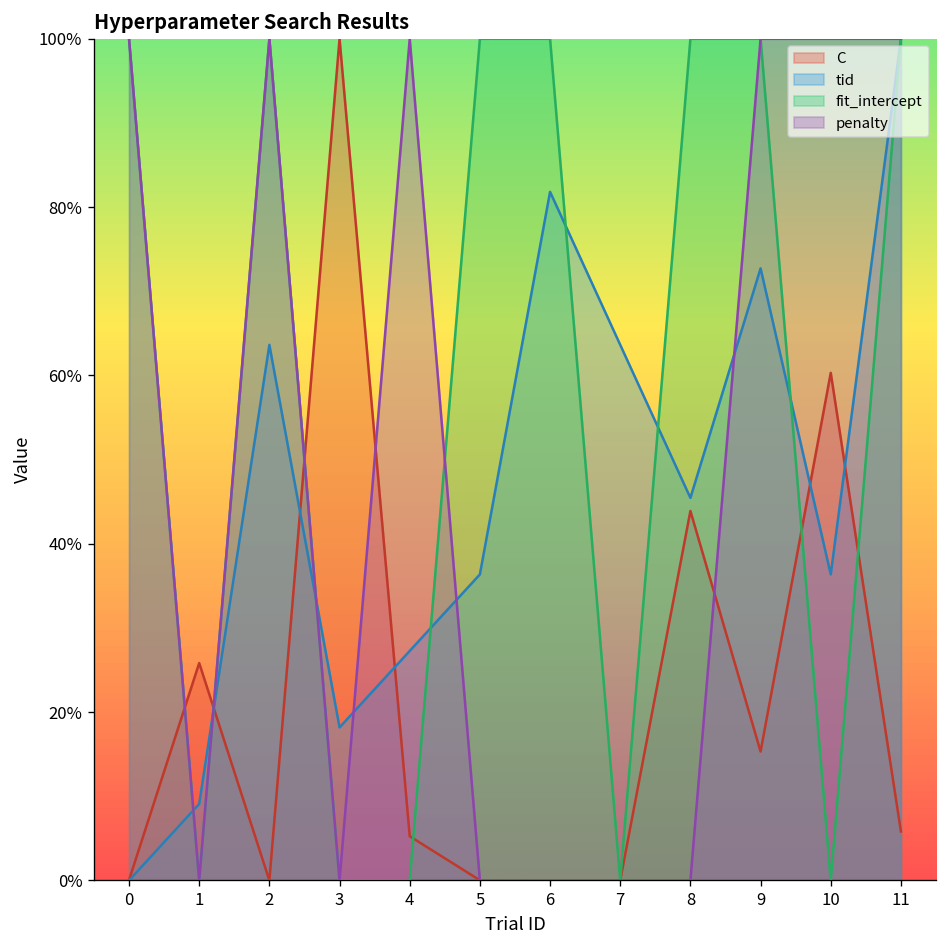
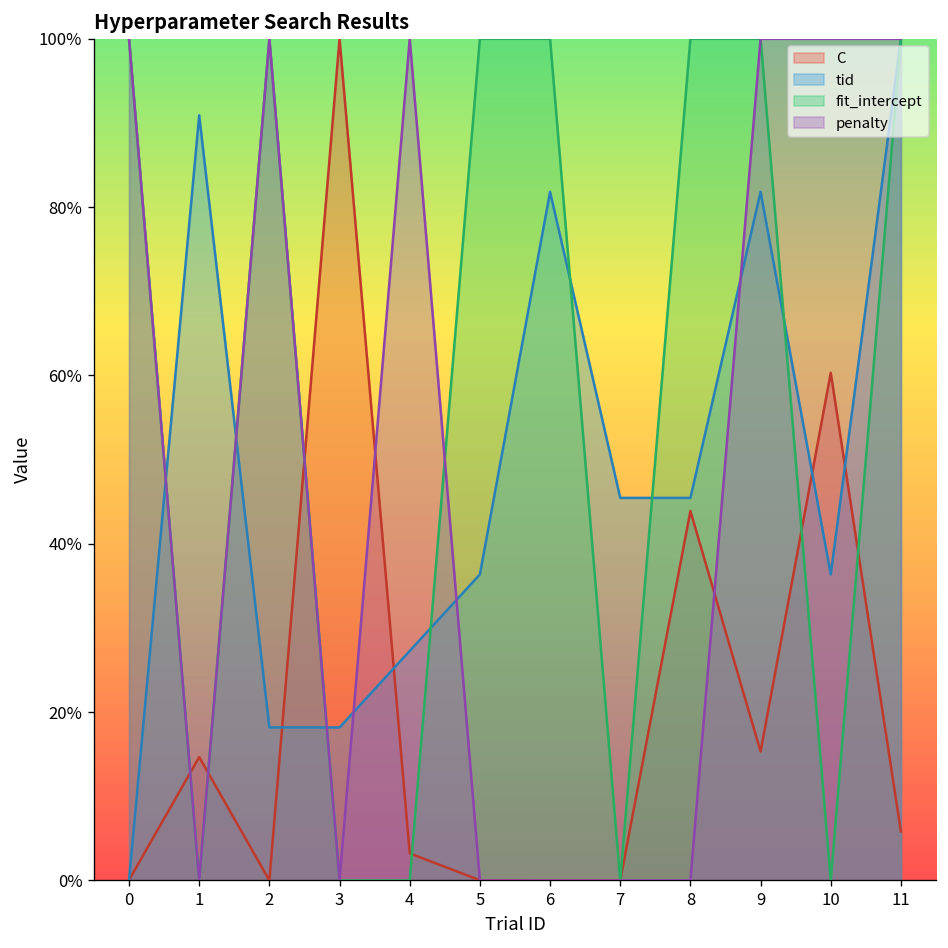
  {
    "C": {
-     "1": "26%",
+     "1": "15%",
      "2": "0%",
      "3": "100%",
-     "4": "5%",
+     "4": "3%",
      "8": "44%",
      "9": "15%",
      "10": "60%",
      "11": "6%"
    },
    "tid": {
-     "1": "9%",
-     "2": "64%",
+     "1": "91%",
+     "2": "18%",
      "3": "18%",
      "4": "27%",
      "5": "36%",
      "6": "82%",
-     "7": "64%",
+     "7": "45%",
      "8": "45%",
-     "9": "73%",
+     "9": "82%",
      "10": "36%"
    },
    "fit_intercept": {
      "4": "0%",
      "5": "100%",
      "6": "100%",
      "8": "100%",
      "10": "0%"
    },
    "penalty": {
      "4": "100%",
      "8": "0%",
      "10": "100%"
    }
  }
